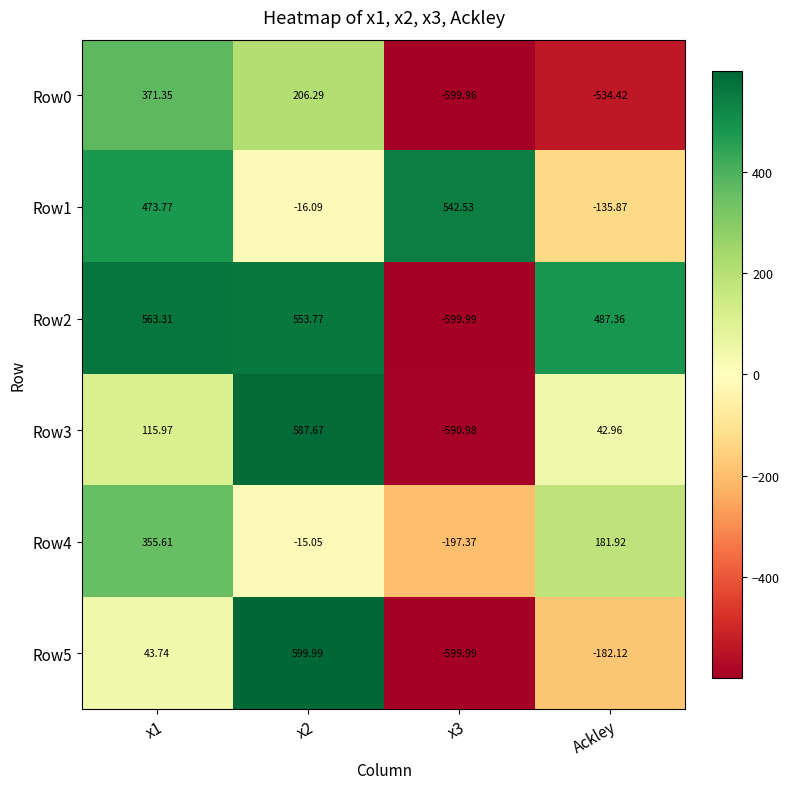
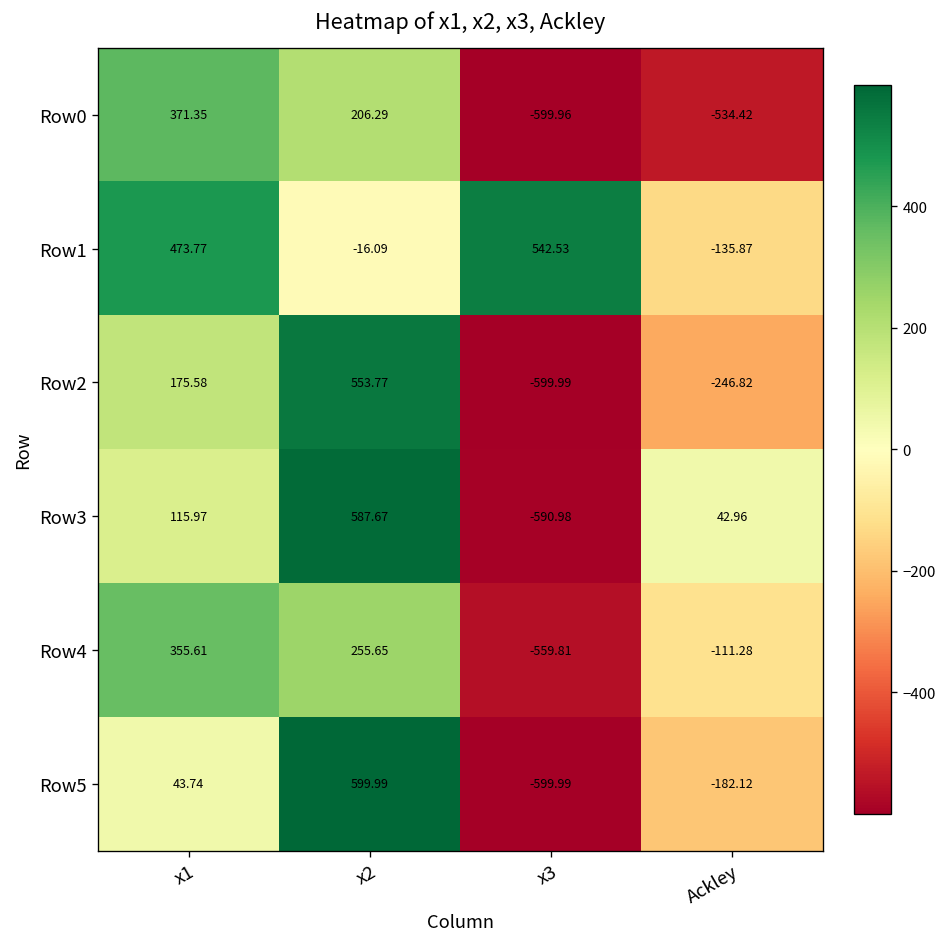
  {
    "Row0": {
      "x1": 371.35,
      "x2": 206.29,
      "x3": -599.96,
      "Ackley": -534.42
    },
    "Row1": {
      "x1": 473.77,
      "x2": -16.09,
      "x3": 542.53,
      "Ackley": -135.87
    },
    "Row2": {
-     "x1": 563.31,
+     "x1": 175.58,
      "x2": 553.77,
      "x3": -599.99,
-     "Ackley": 487.36
+     "Ackley": -246.82
    },
    "Row3": {
      "x1": 115.97,
      "x2": 587.67,
      "x3": -590.98,
      "Ackley": 42.96
    },
    "Row4": {
      "x1": 355.61,
-     "x2": -15.05,
-     "x3": -197.37,
-     "Ackley": 181.92
+     "x2": 255.65,
+     "x3": -559.81,
+     "Ackley": -111.28
    },
    "Row5": {
      "x1": 43.74,
      "x2": 599.99,
      "x3": -599.99,
      "Ackley": -182.12
    }
  }
